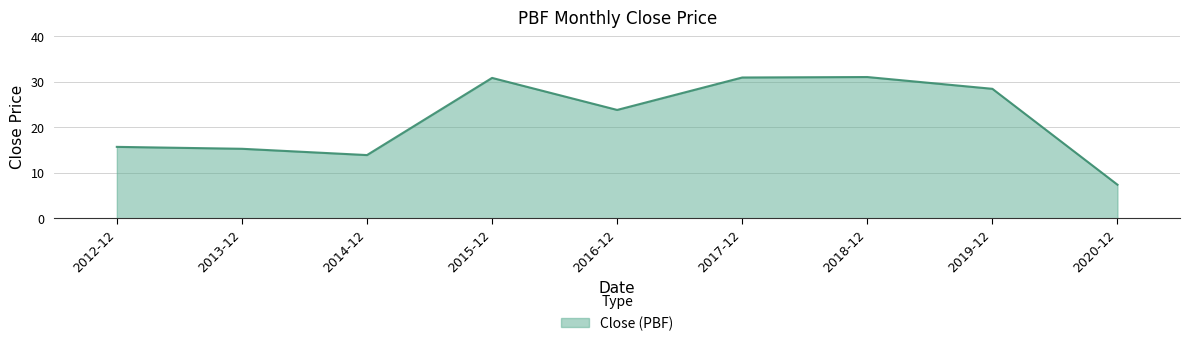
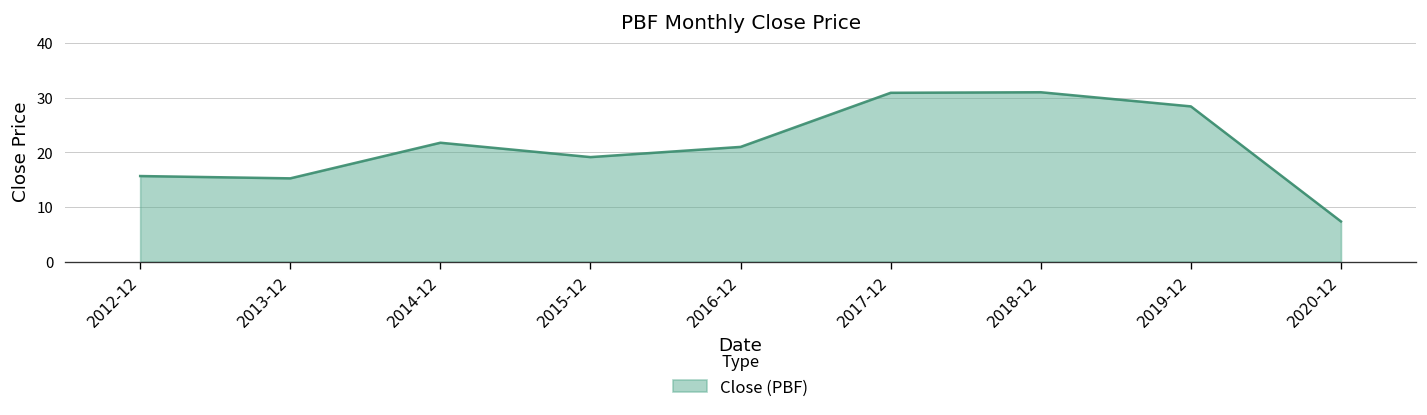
  {
    "2012-12": 16,
    "2013-12": 15,
-   "2014-12": 14,
-   "2015-12": 31,
-   "2016-12": 24,
+   "2014-12": 22,
+   "2015-12": 19,
+   "2016-12": 21,
    "2017-12": 31,
    "2018-12": 31,
    "2019-12": 28,
    "2020-12": 7
  }
